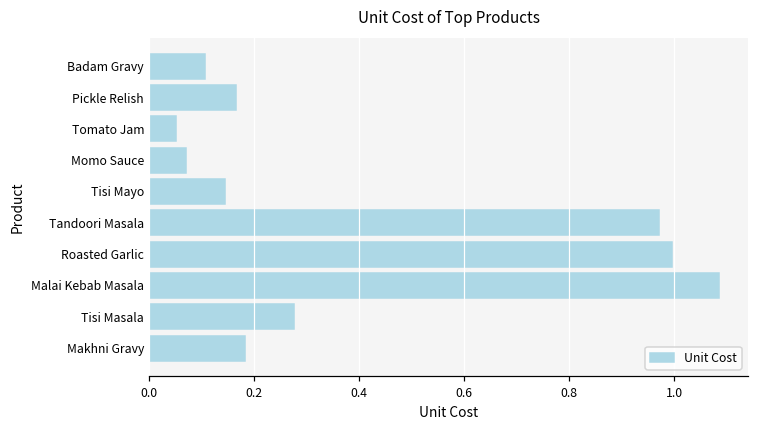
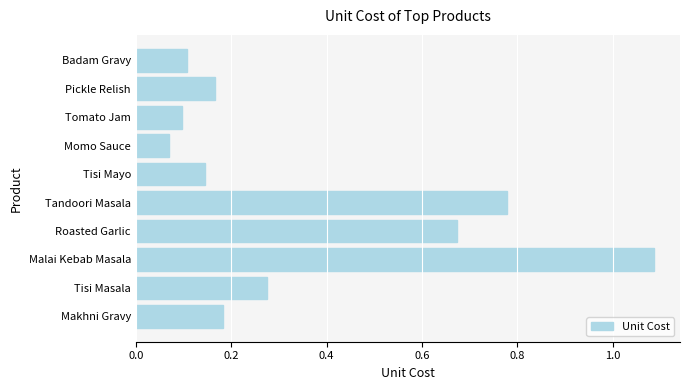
  {
    "Badam Gravy": 0.11,
    "Pickle Relish": 0.17,
-   "Tomato Jam": 0.05,
+   "Tomato Jam": 0.10,
    "Momo Sauce": 0.07,
    "Tisi Mayo": 0.14,
-   "Tandoori Masala": 0.97,
-   "Roasted Garlic": 1.00,
+   "Tandoori Masala": 0.78,
+   "Roasted Garlic": 0.67,
    "Malai Kebab Masala": 1.09,
    "Tisi Masala": 0.28,
    "Makhni Gravy": 0.18
  }
